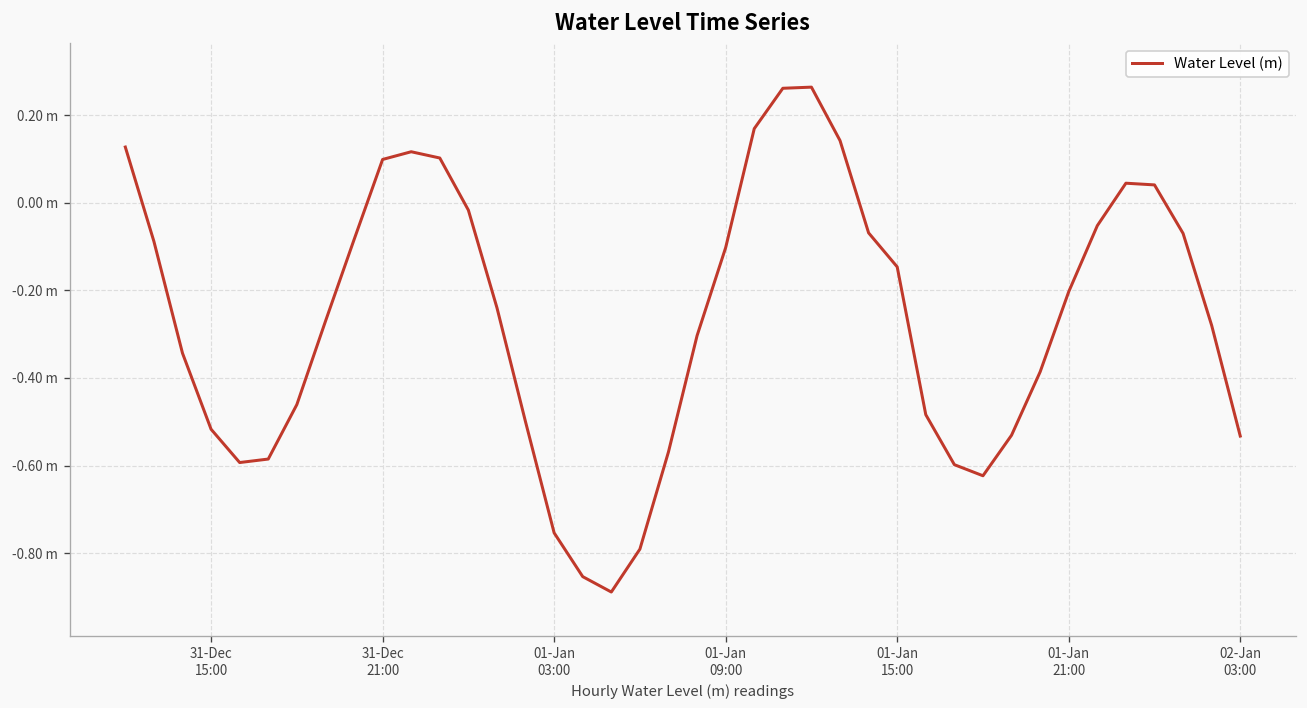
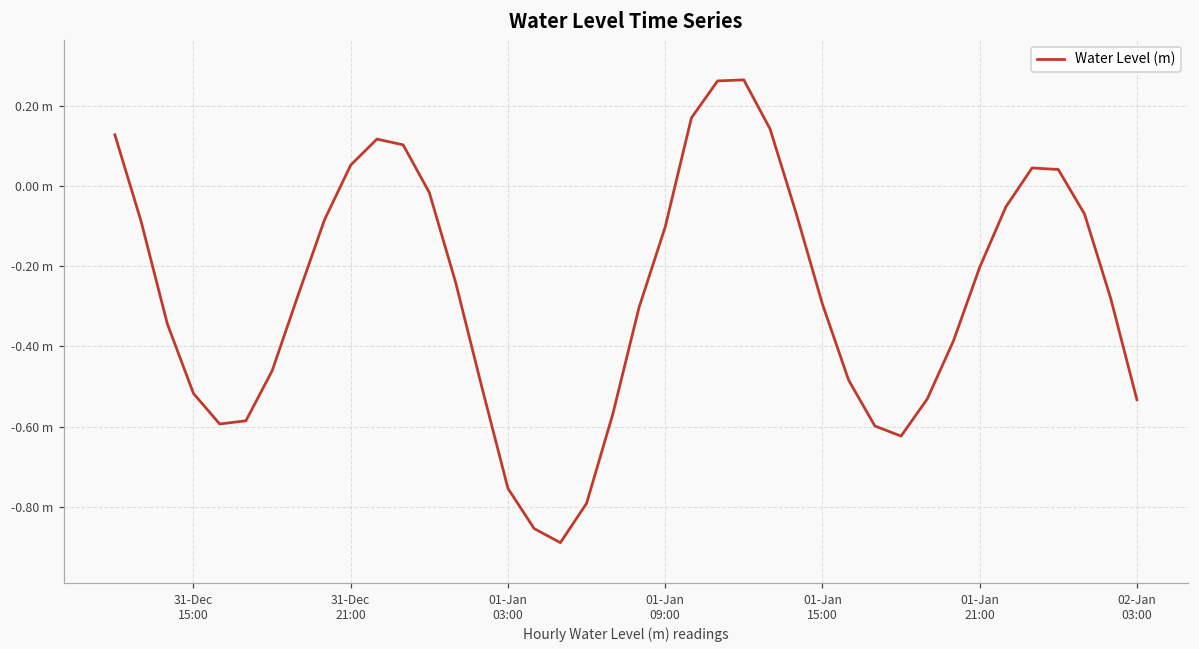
  {
    "31-Dec 15:00": "-0.52 m",
-   "31-Dec 21:00": "0.10 m",
+   "31-Dec 21:00": "0.05 m",
    "01-Jan 03:00": "-0.75 m",
    "01-Jan 09:00": "-0.10 m",
-   "01-Jan 15:00": "-0.15 m",
+   "01-Jan 15:00": "-0.29 m",
    "01-Jan 21:00": "-0.20 m",
    "02-Jan 03:00": "-0.53 m"
  }
